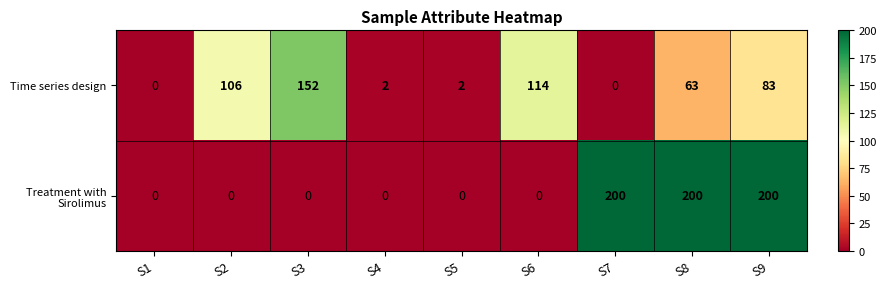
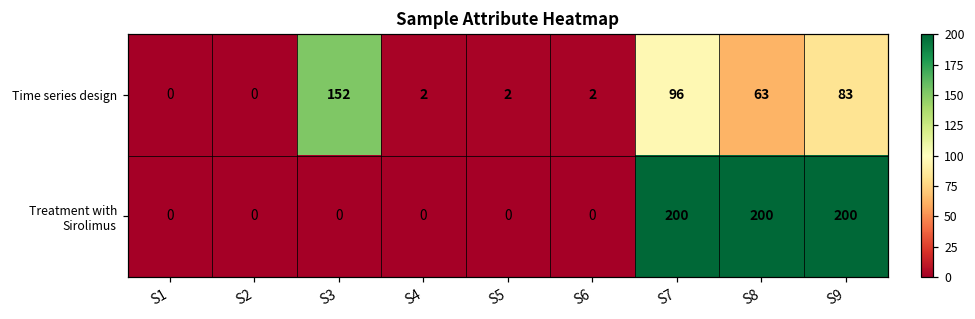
  {
    "Time series design": {
      "S1": 0,
-     "S2": 106,
+     "S2": 0,
      "S3": 152,
      "S4": 2,
      "S5": 2,
-     "S6": 114,
-     "S7": 0,
+     "S6": 2,
+     "S7": 96,
      "S8": 63,
      "S9": 83
    },
    "Treatment with Sirolimus": {
      "S1": 0,
      "S2": 0,
      "S3": 0,
      "S4": 0,
      "S5": 0,
      "S6": 0,
      "S7": 200,
      "S8": 200,
      "S9": 200
    }
  }
